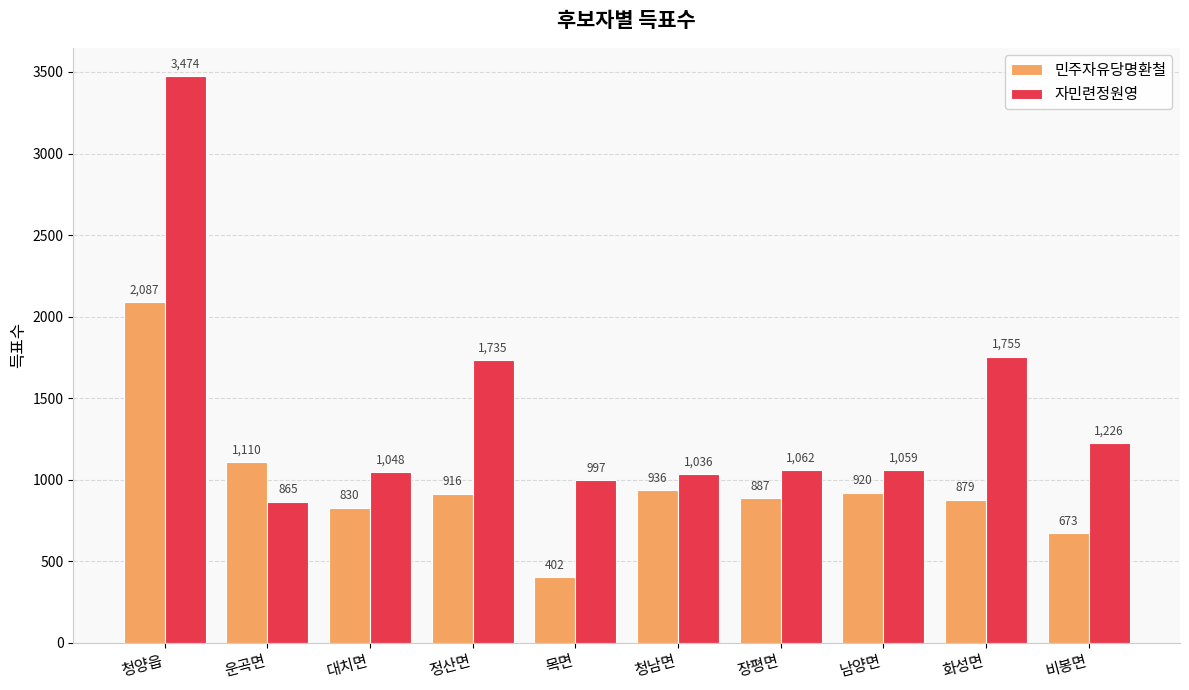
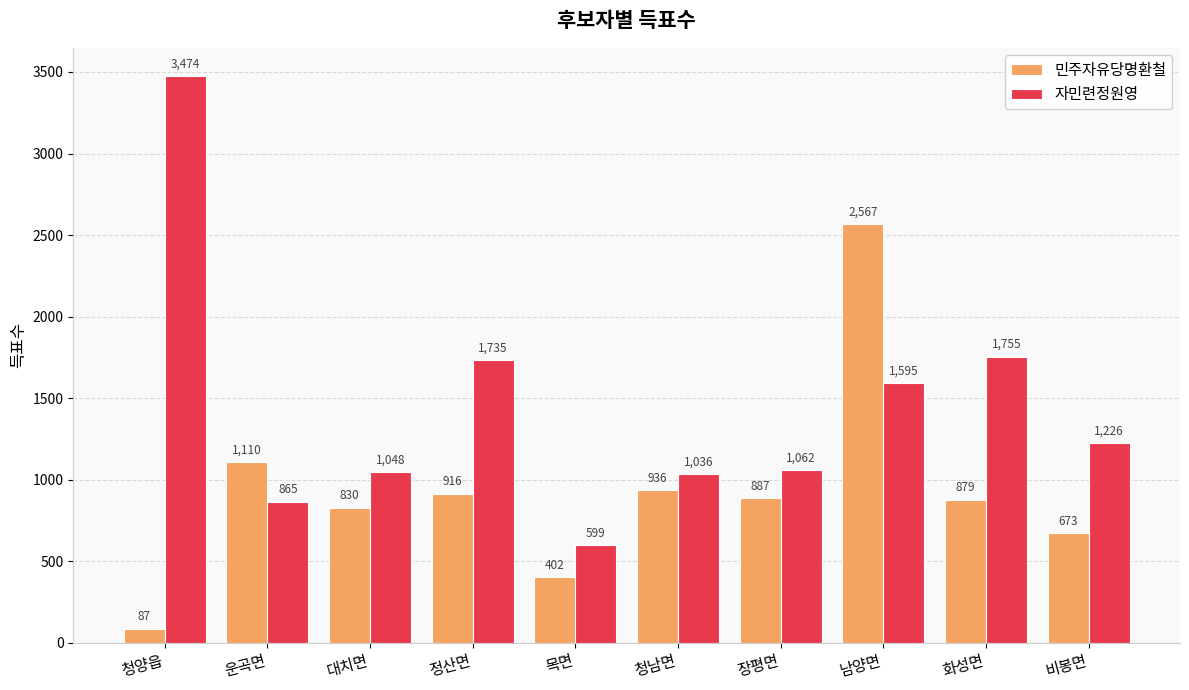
  {
    "민주자유당명환철": {
-     "청양읍": "2,087",
+     "청양읍": "87",
      "운곡면": "1,110",
      "대치면": "830",
      "정산면": "916",
      "목면": "402",
      "청남면": "936",
      "장평면": "887",
-     "남양면": "920",
+     "남양면": "2,567",
      "화성면": "879",
      "비봉면": "673"
    },
    "자민련정원영": {
      "청양읍": "3,474",
      "운곡면": "865",
      "대치면": "1,048",
      "정산면": "1,735",
-     "목면": "997",
+     "목면": "599",
      "청남면": "1,036",
      "장평면": "1,062",
-     "남양면": "1,059",
+     "남양면": "1,595",
      "화성면": "1,755",
      "비봉면": "1,226"
    }
  }
